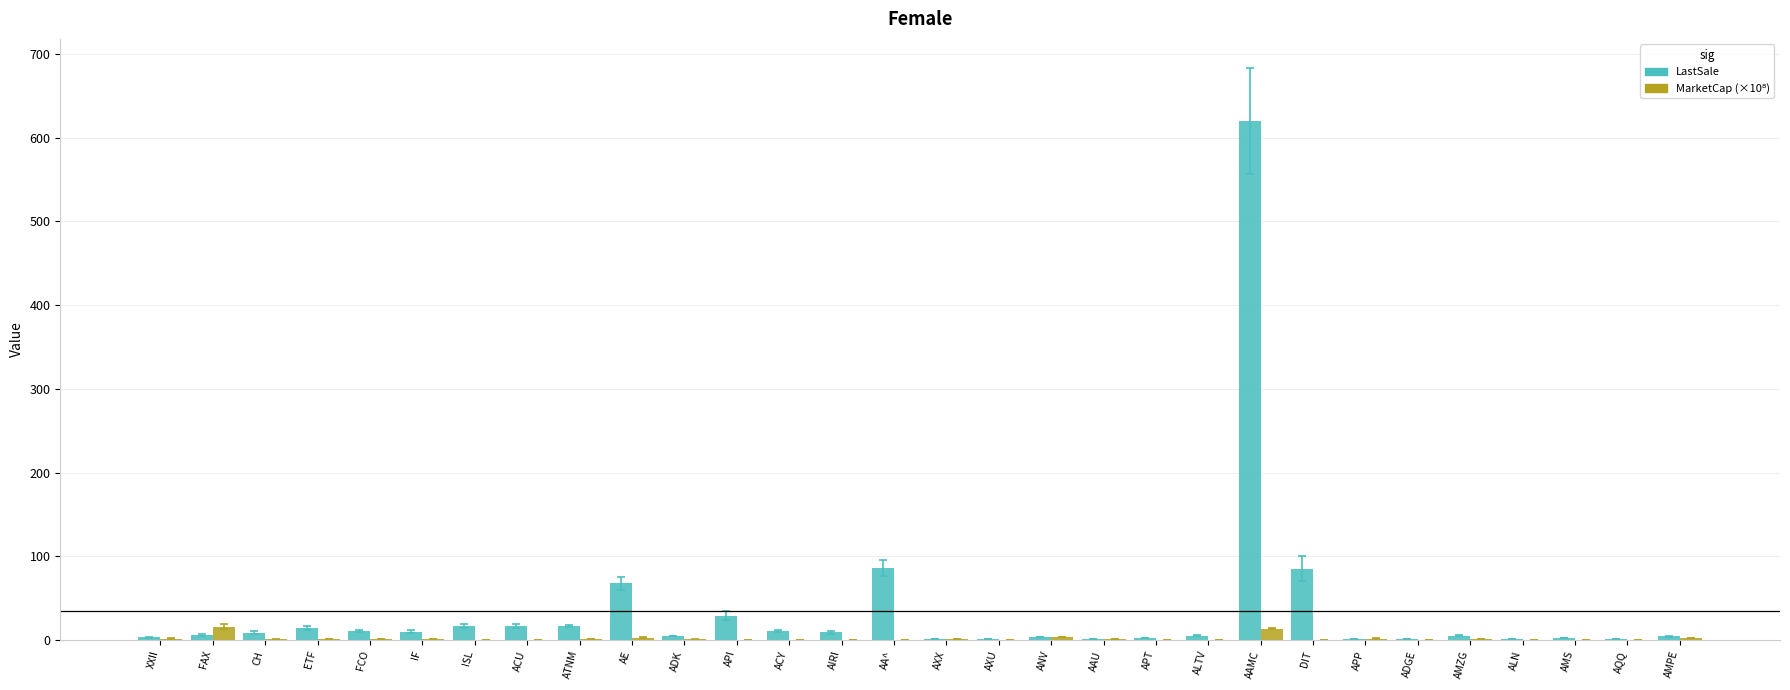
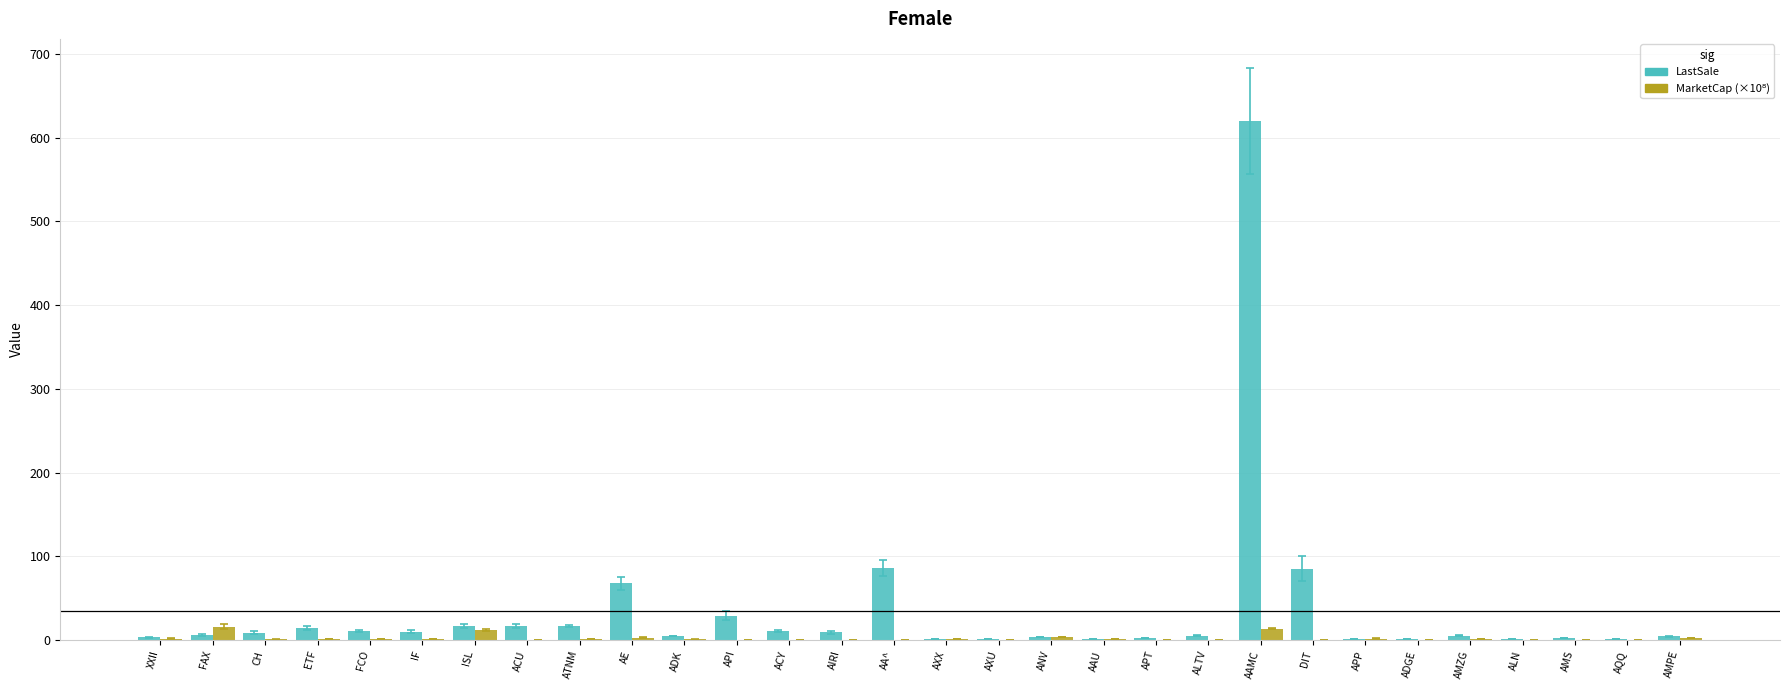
  {
    "LastSale": {
      "XXII": 0,
      "FAX": 10,
      "CH": 10,
      "ETF": 10,
      "FCO": 10,
      "IF": 10,
      "ISL": 20,
      "ACU": 20,
      "ATNM": 20,
      "AE": 70,
      "ADK": 0,
      "API": 30,
      "ACY": 10,
      "AIRI": 10,
      "AA^": 90,
      "ANV": 0,
      "ALTV": 10,
      "AAMC": 620,
      "DIT": 90,
      "AMZG": 10,
      "AMPE": 0
    },
    "MarketCap (×10⁸)": {
      "FAX": 20,
-     "ISL": 0,
+     "ISL": 10,
      "AA^": 0,
      "ANV": 0,
      "AAMC": 10
    }
  }
